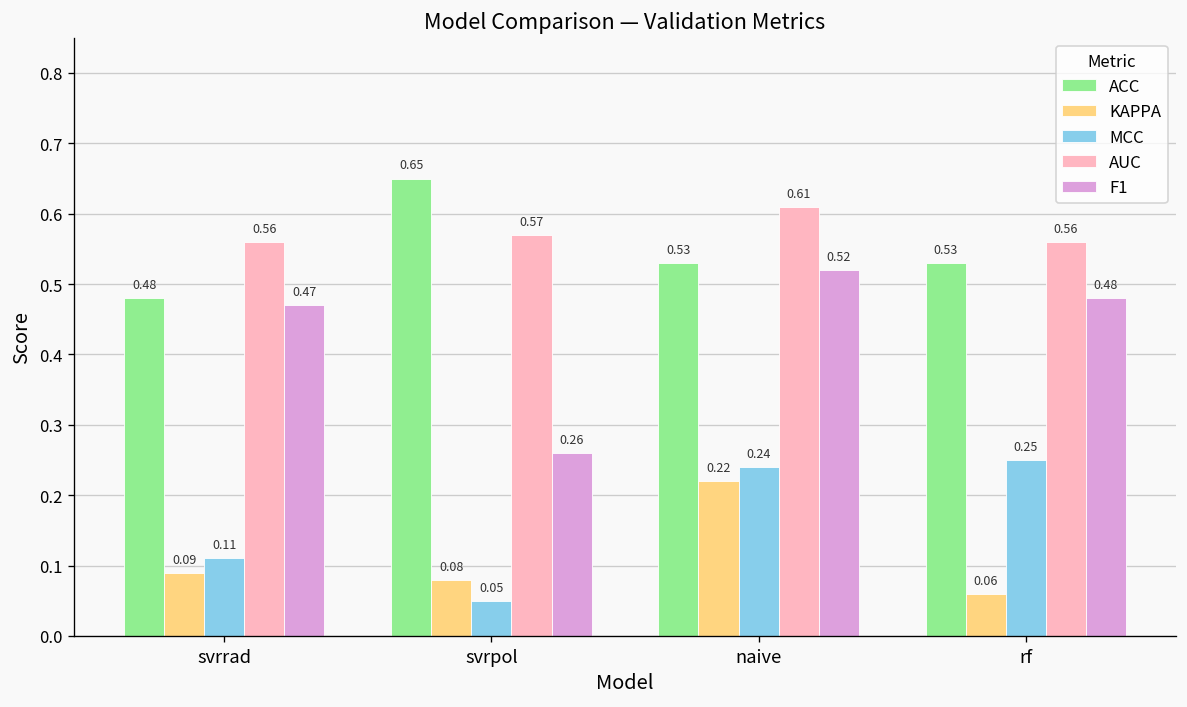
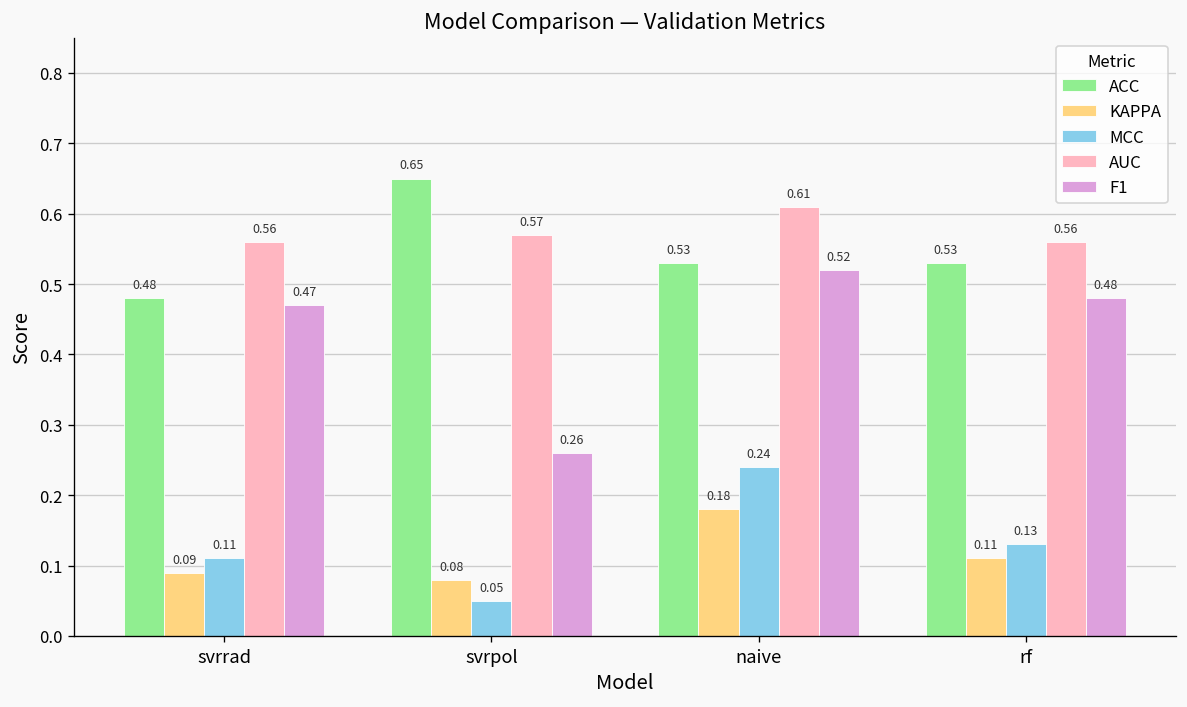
  {
    "ACC": {
      "svrrad": 0.48,
      "svrpol": 0.65,
      "naive": 0.53,
      "rf": 0.53
    },
    "KAPPA": {
      "svrrad": 0.09,
      "svrpol": 0.08,
-     "naive": 0.22,
-     "rf": 0.06
+     "naive": 0.18,
+     "rf": 0.11
    },
    "MCC": {
      "svrrad": 0.11,
      "svrpol": 0.05,
      "naive": 0.24,
-     "rf": 0.25
+     "rf": 0.13
    }
  }
